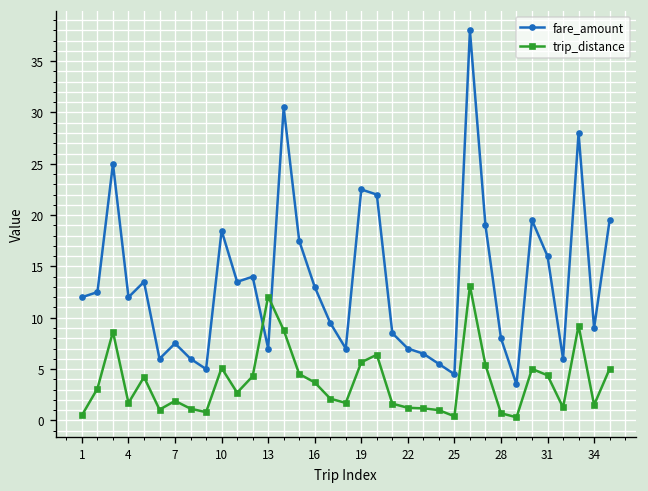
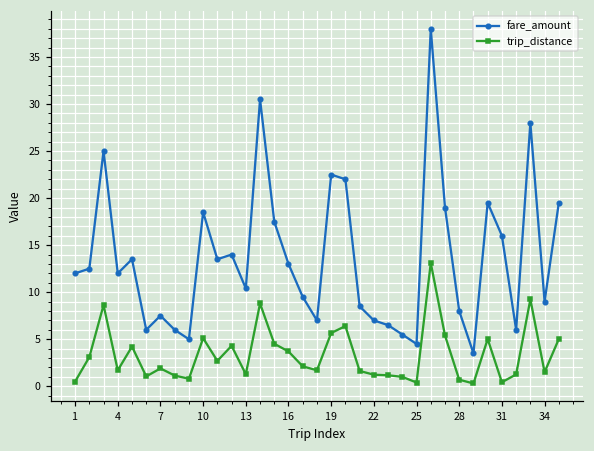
  {
    "fare_amount": {
      "1": 12,
      "4": 12,
      "7": 8,
      "10": 19,
-     "13": 7,
+     "13": 10,
      "16": 13,
      "19": 23,
      "22": 7,
      "25": 5,
      "28": 8,
      "31": 16,
      "34": 9
    },
    "trip_distance": {
      "1": 1,
      "4": 2,
      "7": 2,
      "10": 5,
-     "13": 12,
+     "13": 1,
      "16": 4,
      "19": 6,
      "22": 1,
      "25": 0,
      "28": 1,
-     "31": 4,
+     "31": 0,
      "34": 2
    }
  }
